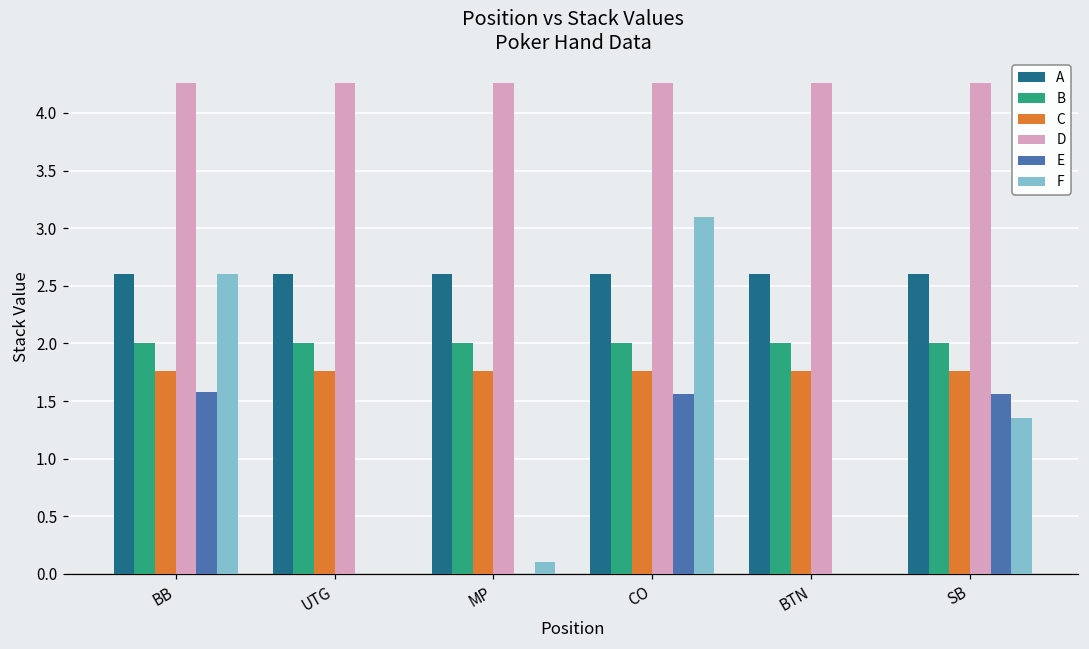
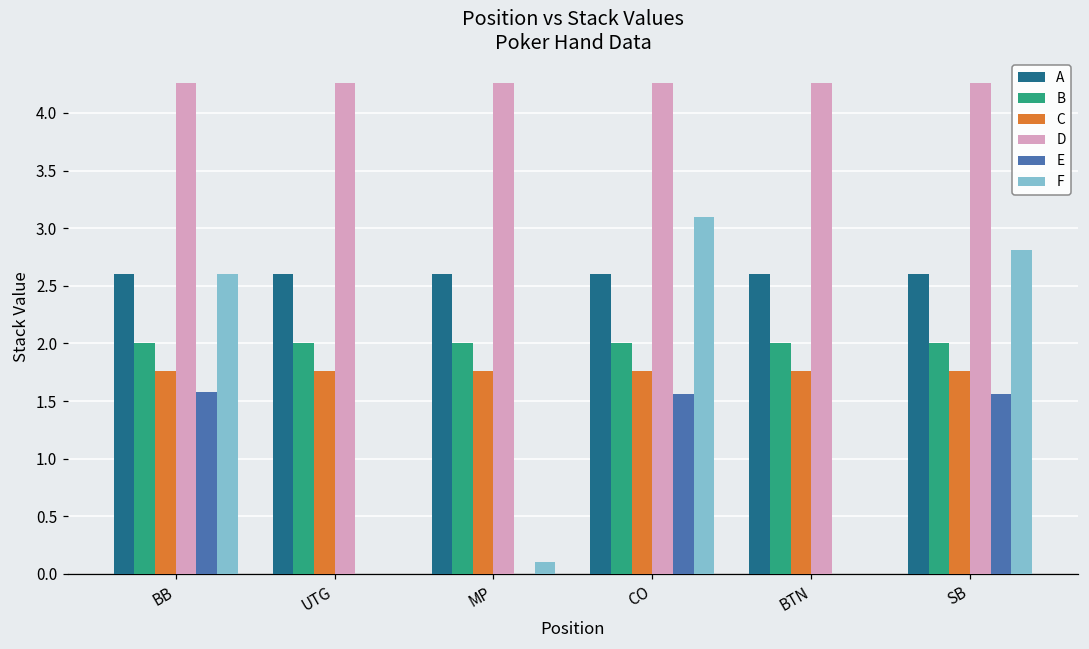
  {
    "C": {
      "BB": 1.76,
      "UTG": 1.76,
      "MP": 1.76,
      "CO": 1.76,
      "BTN": 1.76,
      "SB": 1.76
    },
    "D": {
      "BB": 4.26,
      "UTG": 4.26,
      "MP": 4.26,
      "CO": 4.26,
      "BTN": 4.26,
      "SB": 4.26
    },
    "F": {
      "BB": 2.60,
      "UTG": 0.00,
      "MP": 0.10,
      "CO": 3.10,
      "BTN": 0.00,
-     "SB": 1.35
+     "SB": 2.81
    }
  }
